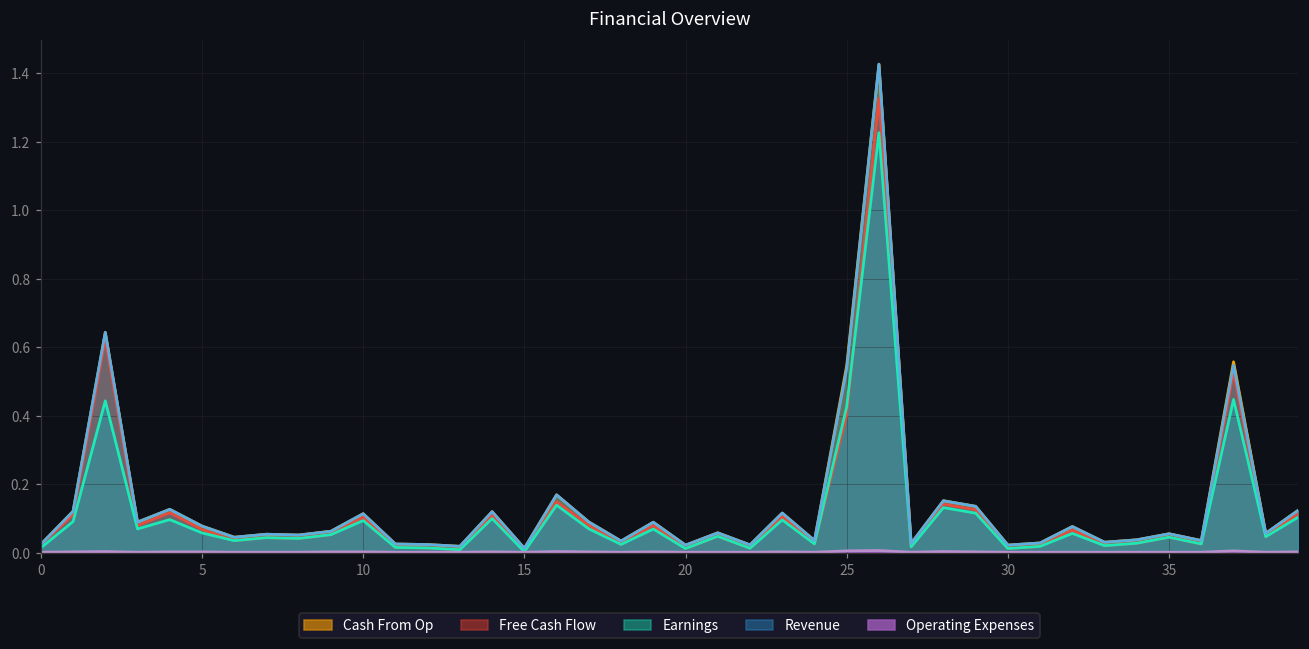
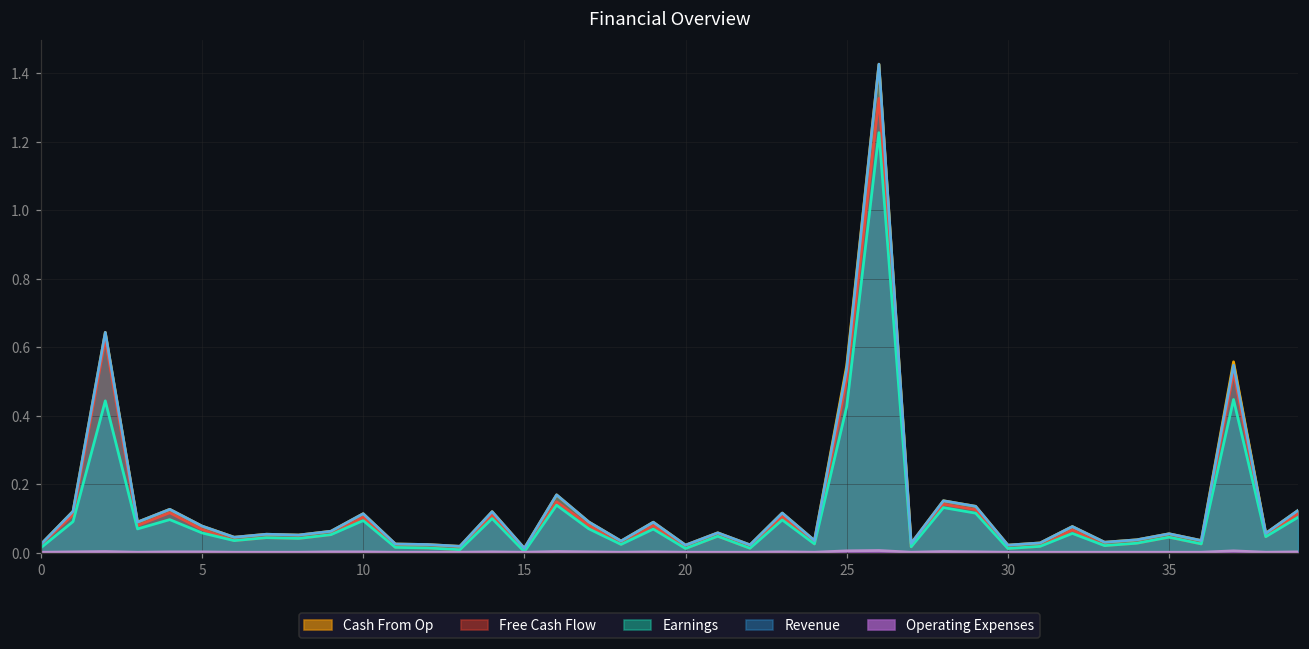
  {
    "Cash From Op": {
      "25": 0.55
    },
    "Free Cash Flow": {
      "5": 0.07,
      "10": 0.10,
-     "25": 0.40
+     "25": 0.51
    },
    "Earnings": {
      "0": 0.01,
      "5": 0.06,
      "10": 0.09,
      "25": 0.43
    },
    "Revenue": {
      "25": 0.54
    },
    "Operating Expenses": {
      "0": 0.00,
      "5": 0.00,
      "10": 0.00,
      "20": 0.00,
      "25": 0.01,
      "30": 0.00,
      "35": 0.00
    }
  }
